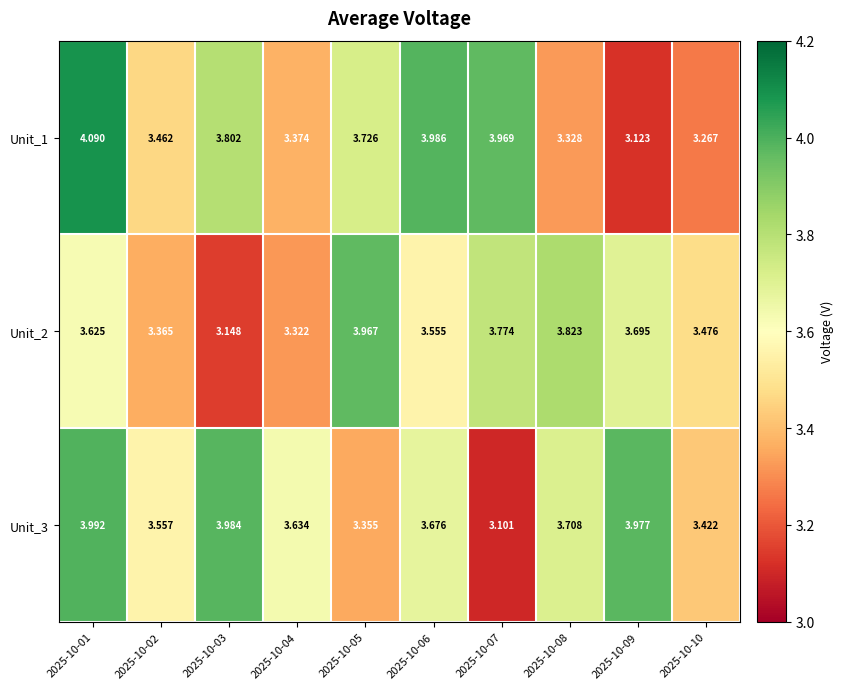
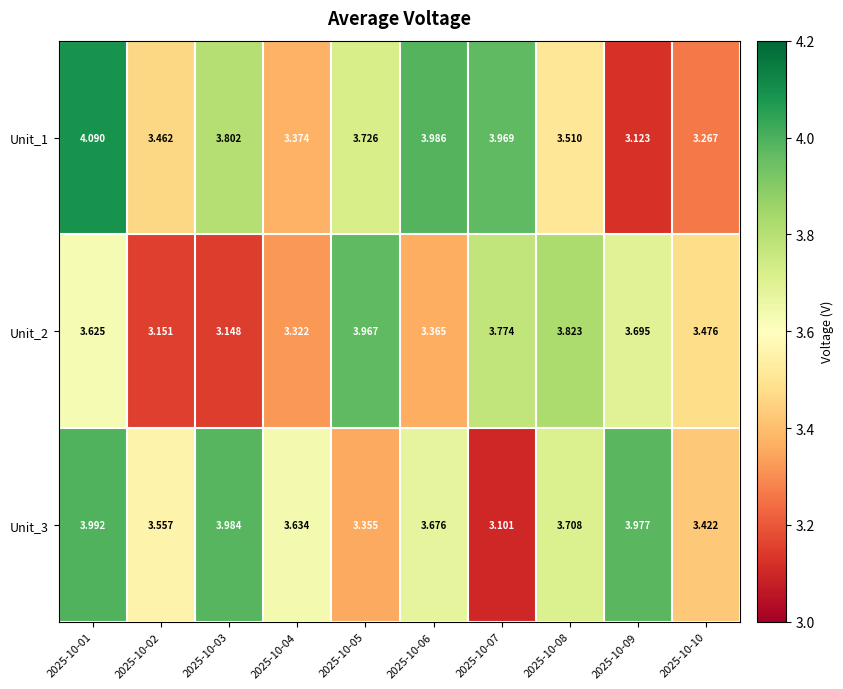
  {
    "Unit_1": {
      "2025-10-01": 4.090,
      "2025-10-02": 3.462,
      "2025-10-03": 3.802,
      "2025-10-04": 3.374,
      "2025-10-05": 3.726,
      "2025-10-06": 3.986,
      "2025-10-07": 3.969,
-     "2025-10-08": 3.328,
+     "2025-10-08": 3.510,
      "2025-10-09": 3.123,
      "2025-10-10": 3.267
    },
    "Unit_2": {
      "2025-10-01": 3.625,
-     "2025-10-02": 3.365,
+     "2025-10-02": 3.151,
      "2025-10-03": 3.148,
      "2025-10-04": 3.322,
      "2025-10-05": 3.967,
-     "2025-10-06": 3.555,
+     "2025-10-06": 3.365,
      "2025-10-07": 3.774,
      "2025-10-08": 3.823,
      "2025-10-09": 3.695,
      "2025-10-10": 3.476
    },
    "Unit_3": {
      "2025-10-01": 3.992,
      "2025-10-02": 3.557,
      "2025-10-03": 3.984,
      "2025-10-04": 3.634,
      "2025-10-05": 3.355,
      "2025-10-06": 3.676,
      "2025-10-07": 3.101,
      "2025-10-08": 3.708,
      "2025-10-09": 3.977,
      "2025-10-10": 3.422
    }
  }
